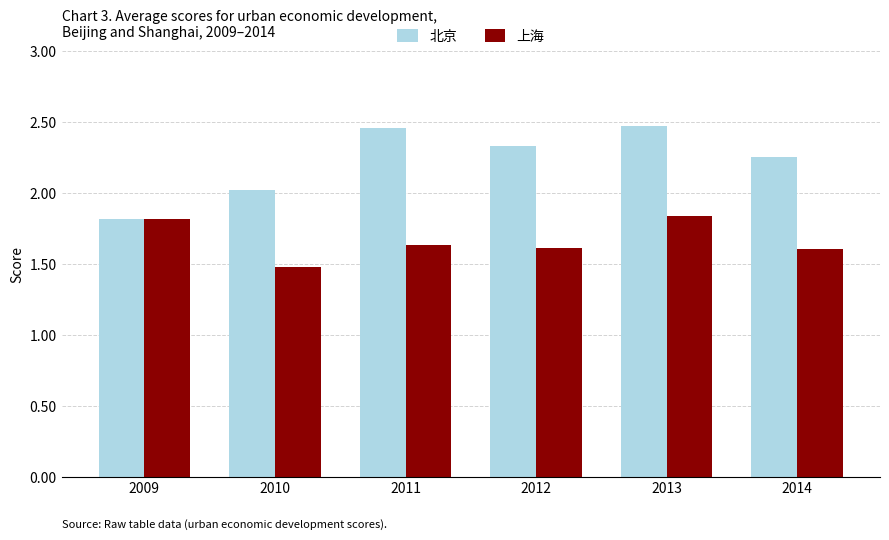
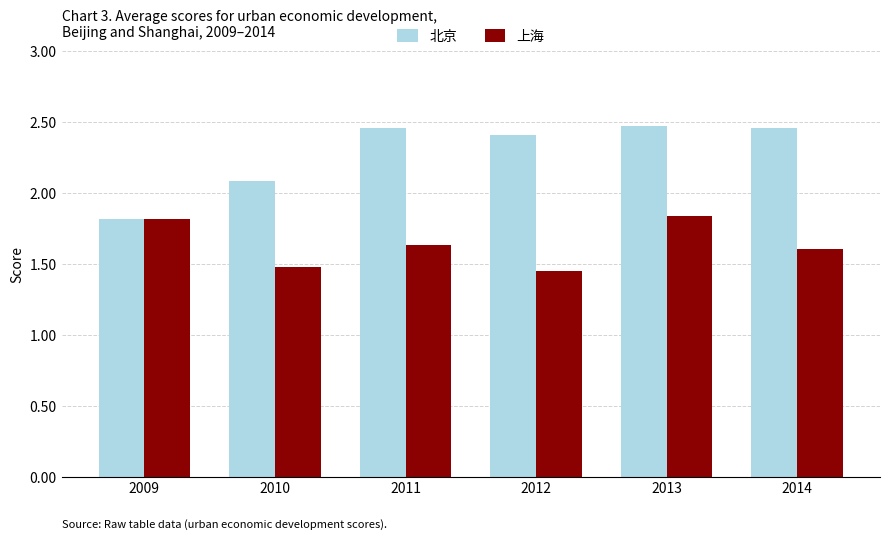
  {
    "北京": {
      "2009": 1.81,
-     "2010": 2.02,
+     "2010": 2.08,
      "2011": 2.45,
-     "2012": 2.33,
+     "2012": 2.41,
      "2013": 2.47,
-     "2014": 2.25
+     "2014": 2.46
    },
    "上海": {
      "2009": 1.81,
      "2010": 1.48,
      "2011": 1.63,
-     "2012": 1.61,
+     "2012": 1.45,
      "2013": 1.84,
      "2014": 1.61
    }
  }
